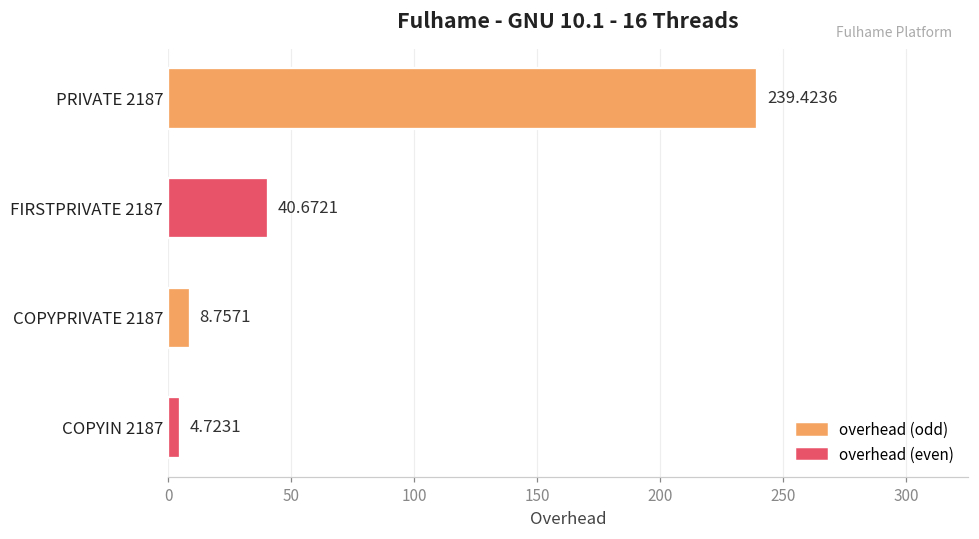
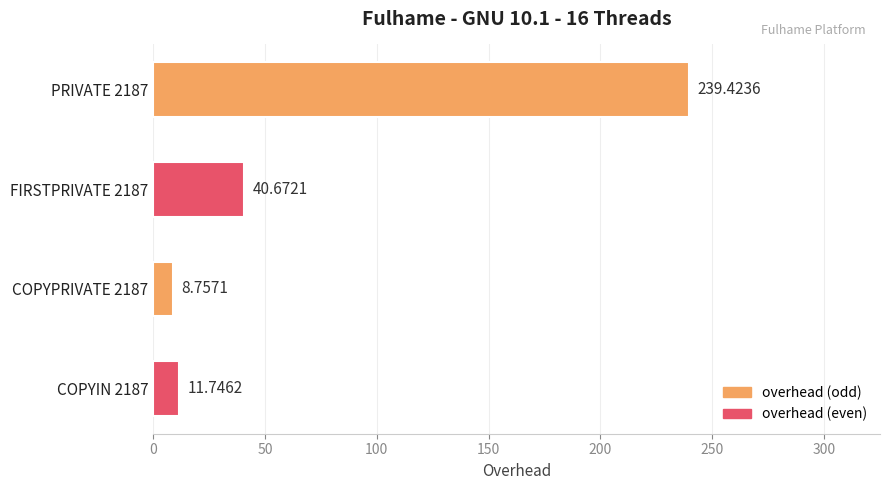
  {
    "PRIVATE 2187": 239.4236,
    "FIRSTPRIVATE 2187": 40.6721,
    "COPYPRIVATE 2187": 8.7571,
-   "COPYIN 2187": 4.7231
+   "COPYIN 2187": 11.7462
  }
